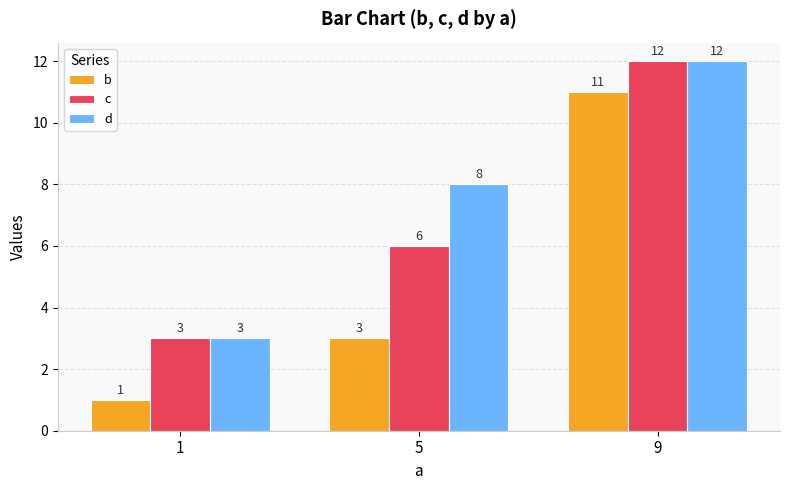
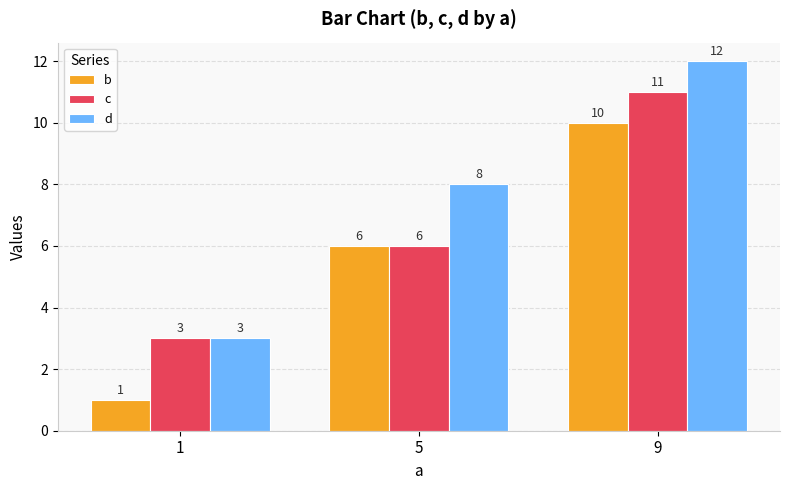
  {
    "b": {
      "1": 1,
-     "5": 3,
-     "9": 11
+     "5": 6,
+     "9": 10
    },
    "c": {
      "1": 3,
      "5": 6,
-     "9": 12
+     "9": 11
    },
    "d": {
      "1": 3,
      "5": 8,
      "9": 12
    }
  }
